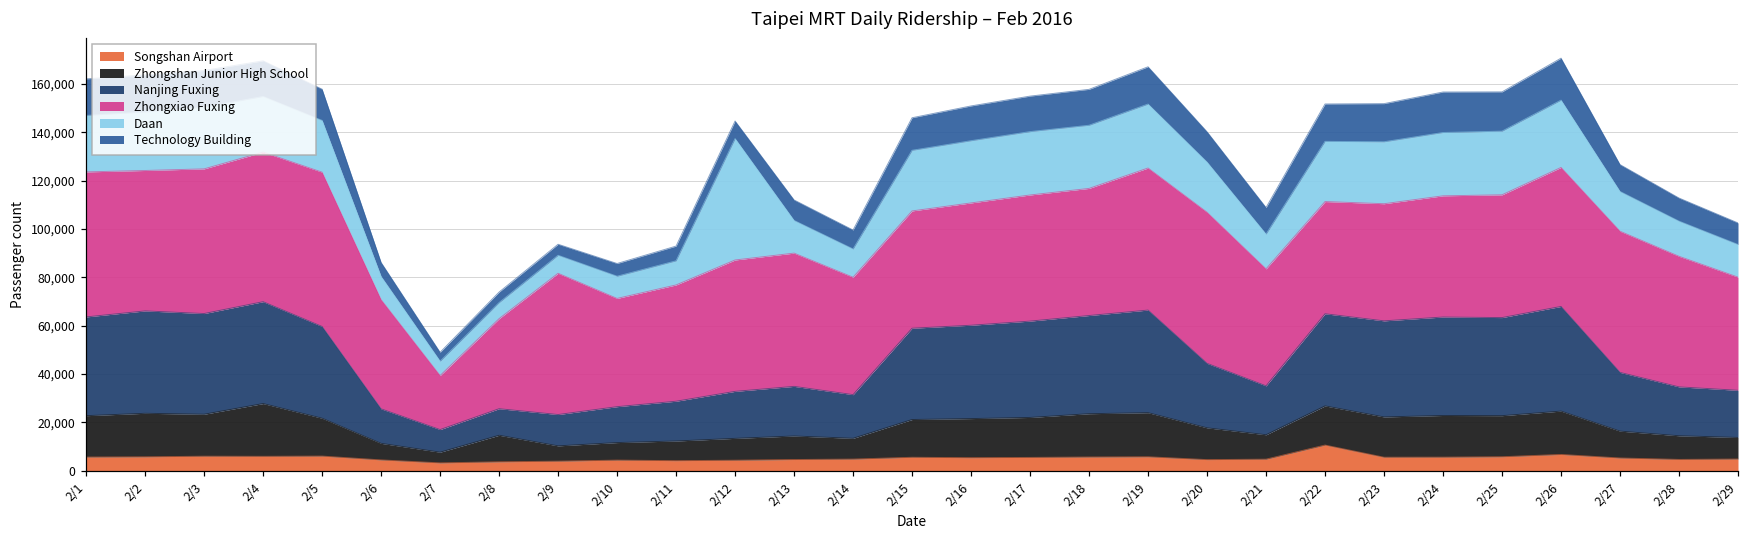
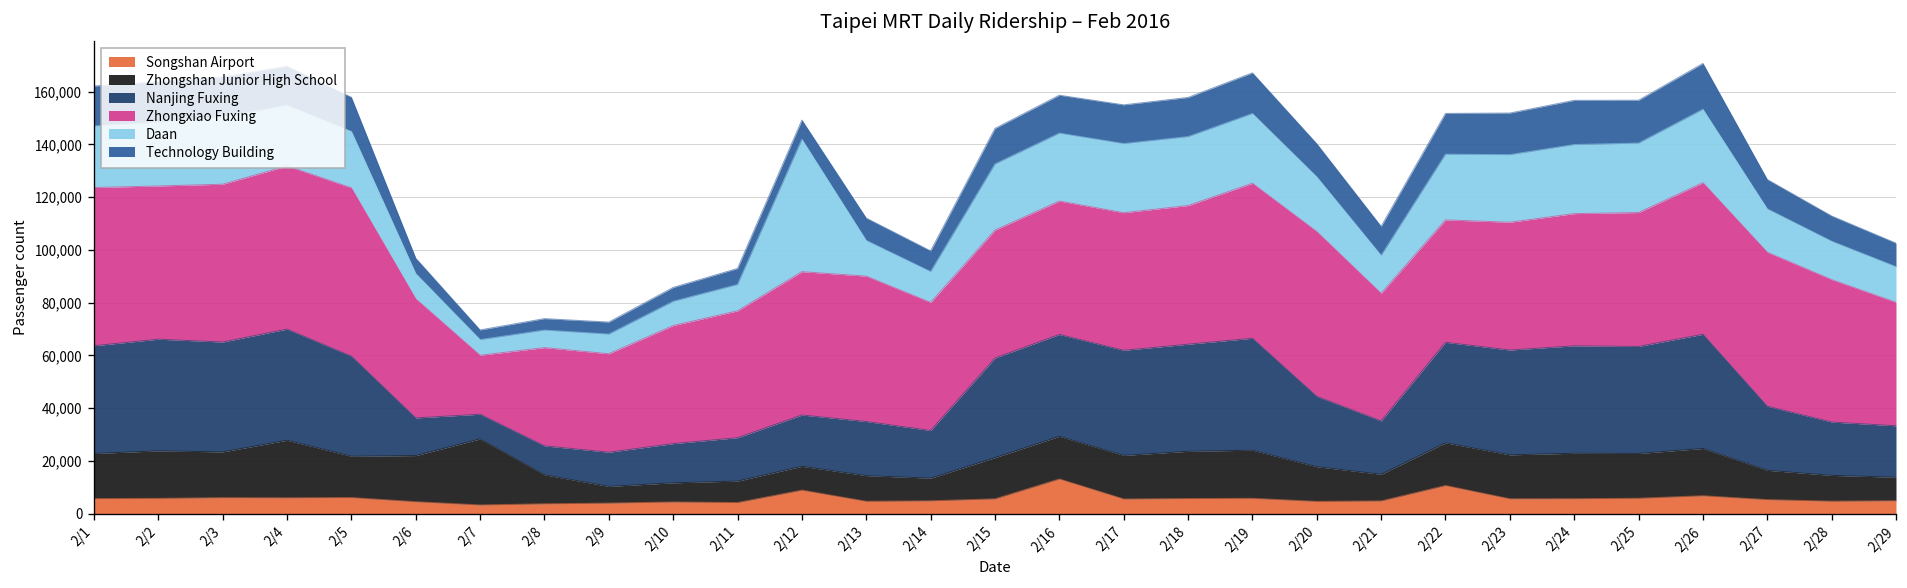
  {
    "Songshan Airport": {
      "2/1": "6,000",
      "2/2": "6,000",
      "2/3": "6,000",
      "2/4": "6,000",
      "2/5": "6,000",
      "2/6": "4,000",
      "2/7": "3,000",
      "2/8": "4,000",
      "2/9": "4,000",
      "2/10": "4,000",
      "2/11": "4,000",
-     "2/12": "4,000",
+     "2/12": "9,000",
      "2/13": "5,000",
      "2/14": "5,000",
      "2/15": "6,000",
-     "2/16": "5,000",
+     "2/16": "13,000",
      "2/17": "6,000",
      "2/18": "6,000",
      "2/19": "6,000",
      "2/20": "5,000",
      "2/21": "5,000",
      "2/22": "11,000",
      "2/23": "6,000",
      "2/24": "6,000",
      "2/25": "6,000",
      "2/26": "7,000",
      "2/27": "5,000",
      "2/28": "5,000",
      "2/29": "5,000"
    },
    "Zhongshan Junior High School": {
      "2/1": "17,000",
      "2/2": "18,000",
      "2/3": "17,000",
      "2/4": "22,000",
      "2/5": "16,000",
-     "2/6": "7,000",
-     "2/7": "4,000",
+     "2/6": "18,000",
+     "2/7": "25,000",
      "2/8": "11,000",
      "2/9": "6,000",
      "2/10": "7,000",
      "2/11": "8,000",
      "2/12": "9,000",
      "2/13": "10,000",
      "2/14": "9,000",
      "2/15": "16,000",
      "2/16": "16,000",
      "2/17": "17,000",
      "2/18": "18,000",
      "2/19": "18,000",
      "2/20": "13,000",
      "2/21": "10,000",
      "2/22": "16,000",
      "2/23": "17,000",
      "2/24": "17,000",
      "2/25": "17,000",
      "2/26": "18,000",
      "2/27": "11,000",
      "2/28": "10,000",
      "2/29": "9,000"
    },
    "Zhongxiao Fuxing": {
      "2/1": "60,000",
      "2/2": "58,000",
      "2/3": "60,000",
      "2/4": "62,000",
      "2/5": "64,000",
      "2/6": "45,000",
      "2/7": "22,000",
      "2/8": "37,000",
-     "2/9": "58,000",
+     "2/9": "37,000",
      "2/10": "45,000",
      "2/11": "48,000",
      "2/12": "54,000",
      "2/13": "55,000",
      "2/14": "49,000",
      "2/15": "49,000",
      "2/16": "51,000",
      "2/17": "52,000",
      "2/18": "53,000",
      "2/19": "59,000",
      "2/20": "63,000",
      "2/21": "48,000",
      "2/22": "46,000",
      "2/23": "48,000",
      "2/24": "50,000",
      "2/25": "51,000",
      "2/26": "58,000",
      "2/27": "58,000",
      "2/28": "54,000",
      "2/29": "47,000"
    },
    "Daan": {
      "2/1": "23,000",
      "2/5": "21,000",
      "2/6": "10,000",
      "2/7": "6,000",
      "2/8": "7,000",
      "2/9": "7,000",
      "2/10": "9,000",
      "2/11": "10,000",
      "2/12": "50,000",
      "2/13": "14,000",
      "2/14": "12,000",
      "2/15": "25,000",
      "2/16": "26,000",
      "2/17": "26,000",
      "2/18": "26,000",
      "2/19": "26,000",
      "2/20": "21,000",
      "2/21": "14,000",
      "2/22": "25,000",
      "2/23": "26,000",
      "2/24": "26,000",
      "2/25": "26,000",
      "2/26": "28,000",
      "2/27": "16,000",
      "2/28": "15,000",
      "2/29": "14,000"
    }
  }
